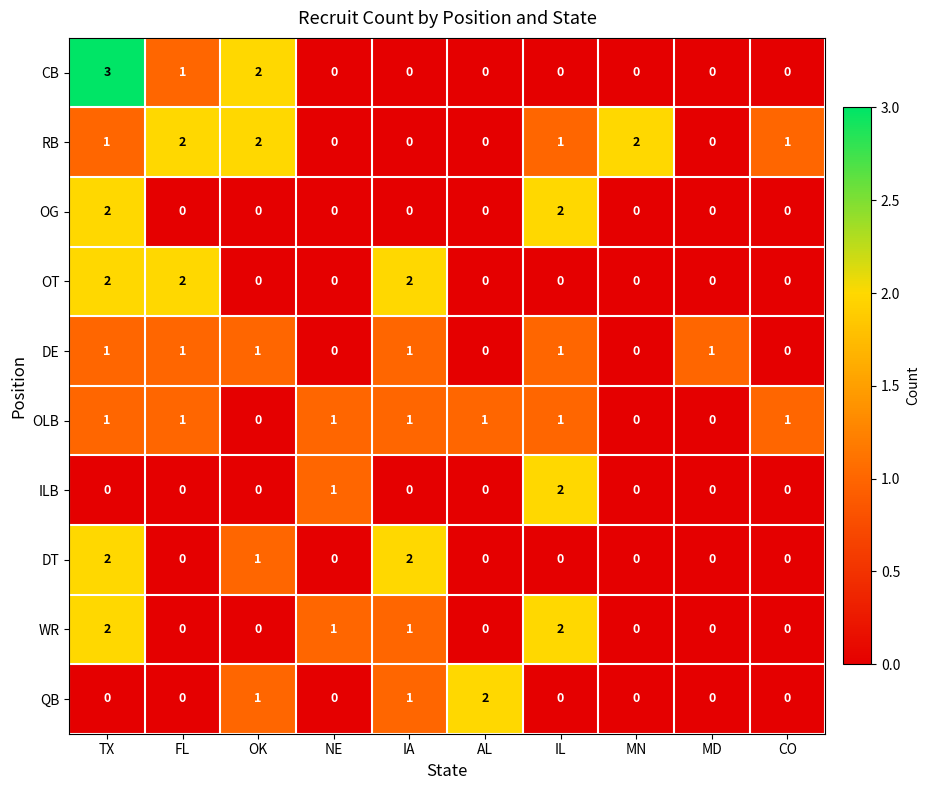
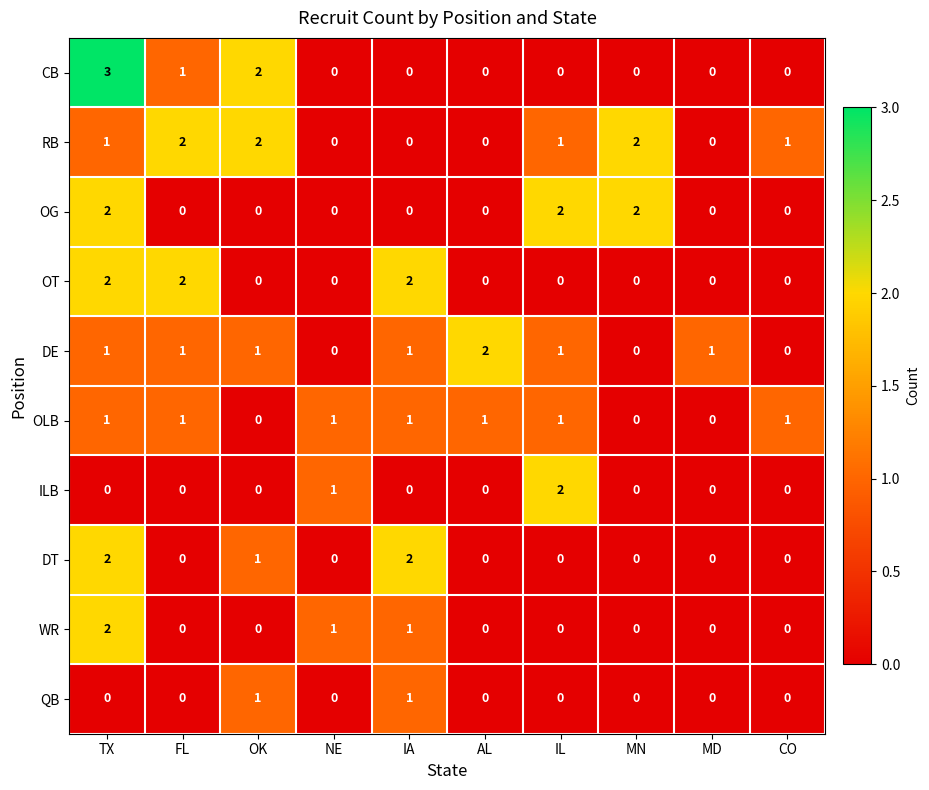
  {
    "CB": {
      "TX": 3,
      "FL": 1,
      "OK": 2,
      "NE": 0,
      "IA": 0,
      "AL": 0,
      "IL": 0,
      "MN": 0,
      "MD": 0,
      "CO": 0
    },
    "RB": {
      "TX": 1,
      "FL": 2,
      "OK": 2,
      "NE": 0,
      "IA": 0,
      "AL": 0,
      "IL": 1,
      "MN": 2,
      "MD": 0,
      "CO": 1
    },
    "OG": {
      "TX": 2,
      "FL": 0,
      "OK": 0,
      "NE": 0,
      "IA": 0,
      "AL": 0,
      "IL": 2,
-     "MN": 0,
+     "MN": 2,
      "MD": 0,
      "CO": 0
    },
    "OT": {
      "TX": 2,
      "FL": 2,
      "OK": 0,
      "NE": 0,
      "IA": 2,
      "AL": 0,
      "IL": 0,
      "MN": 0,
      "MD": 0,
      "CO": 0
    },
    "DE": {
      "TX": 1,
      "FL": 1,
      "OK": 1,
      "NE": 0,
      "IA": 1,
-     "AL": 0,
+     "AL": 2,
      "IL": 1,
      "MN": 0,
      "MD": 1,
      "CO": 0
    },
    "OLB": {
      "TX": 1,
      "FL": 1,
      "OK": 0,
      "NE": 1,
      "IA": 1,
      "AL": 1,
      "IL": 1,
      "MN": 0,
      "MD": 0,
      "CO": 1
    },
    "ILB": {
      "TX": 0,
      "FL": 0,
      "OK": 0,
      "NE": 1,
      "IA": 0,
      "AL": 0,
      "IL": 2,
      "MN": 0,
      "MD": 0,
      "CO": 0
    },
    "DT": {
      "TX": 2,
      "FL": 0,
      "OK": 1,
      "NE": 0,
      "IA": 2,
      "AL": 0,
      "IL": 0,
      "MN": 0,
      "MD": 0,
      "CO": 0
    },
    "WR": {
      "TX": 2,
      "FL": 0,
      "OK": 0,
      "NE": 1,
      "IA": 1,
      "AL": 0,
-     "IL": 2,
+     "IL": 0,
      "MN": 0,
      "MD": 0,
      "CO": 0
    },
    "QB": {
      "TX": 0,
      "FL": 0,
      "OK": 1,
      "NE": 0,
      "IA": 1,
-     "AL": 2,
+     "AL": 0,
      "IL": 0,
      "MN": 0,
      "MD": 0,
      "CO": 0
    }
  }
